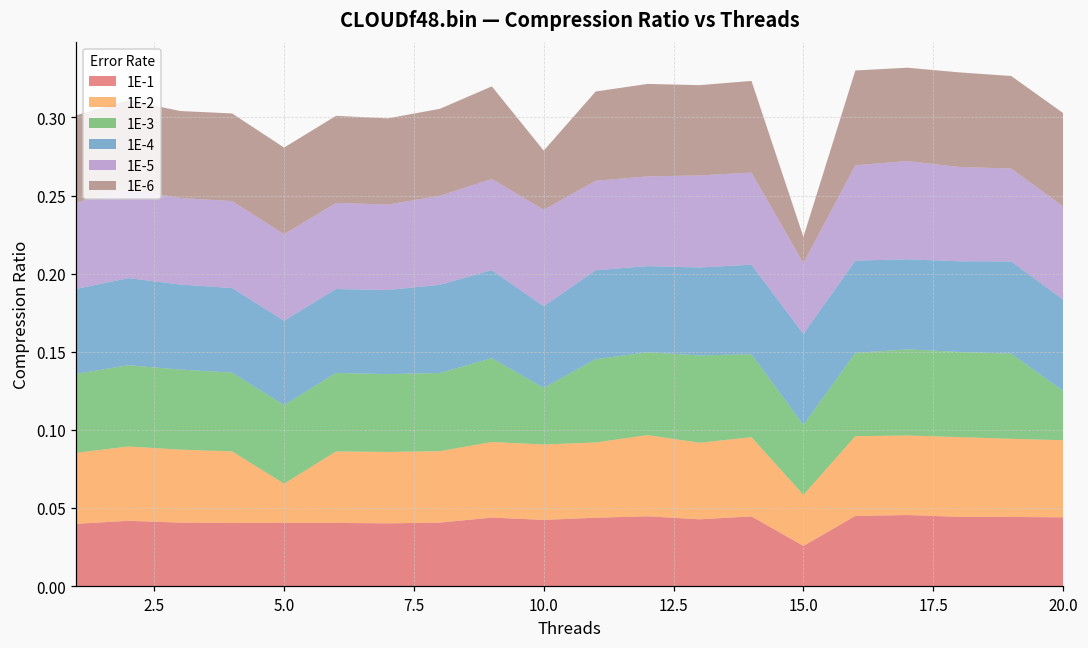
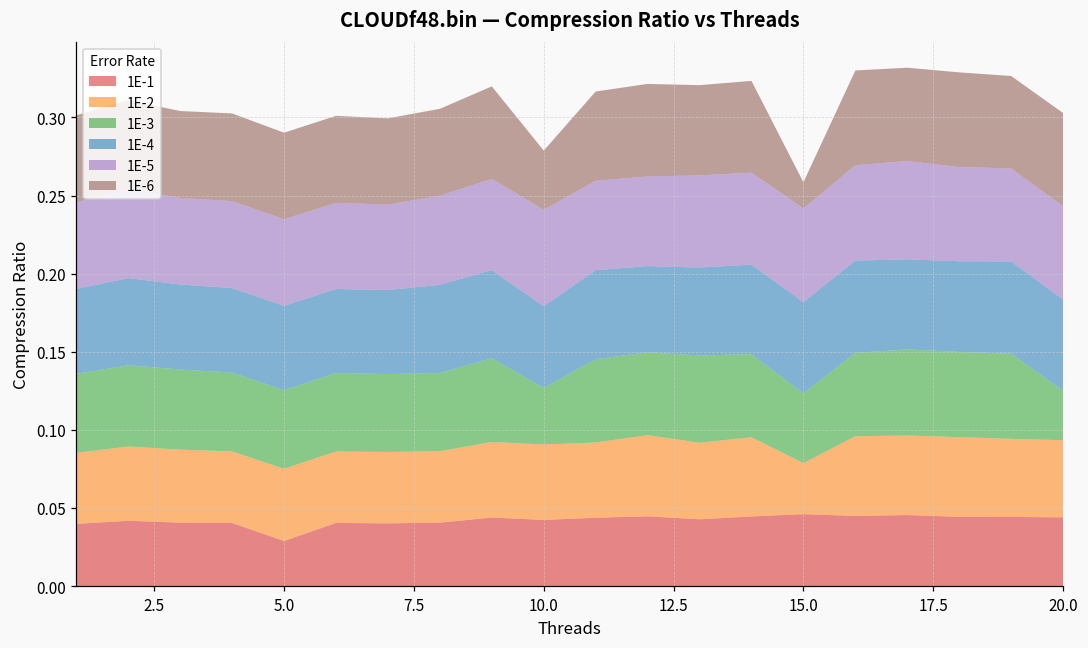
  {
    "1E-1": {
-     "5.0": 0.040,
+     "5.0": 0.029,
      "10.0": 0.042,
-     "15.0": 0.026,
+     "15.0": 0.046,
      "20.0": 0.044
    },
    "1E-2": {
-     "5.0": 0.025,
+     "5.0": 0.046,
      "10.0": 0.048,
      "15.0": 0.033,
      "20.0": 0.049
    },
    "1E-3": {
      "5.0": 0.050,
      "10.0": 0.036,
      "15.0": 0.045,
      "20.0": 0.032
    },
    "1E-4": {
      "5.0": 0.054,
      "10.0": 0.052,
      "15.0": 0.058,
      "20.0": 0.058
    },
    "1E-5": {
      "5.0": 0.055,
      "10.0": 0.062,
-     "15.0": 0.045,
+     "15.0": 0.060,
      "20.0": 0.060
    },
    "1E-6": {
      "5.0": 0.055,
      "10.0": 0.038,
      "15.0": 0.017,
      "20.0": 0.060
    }
  }
